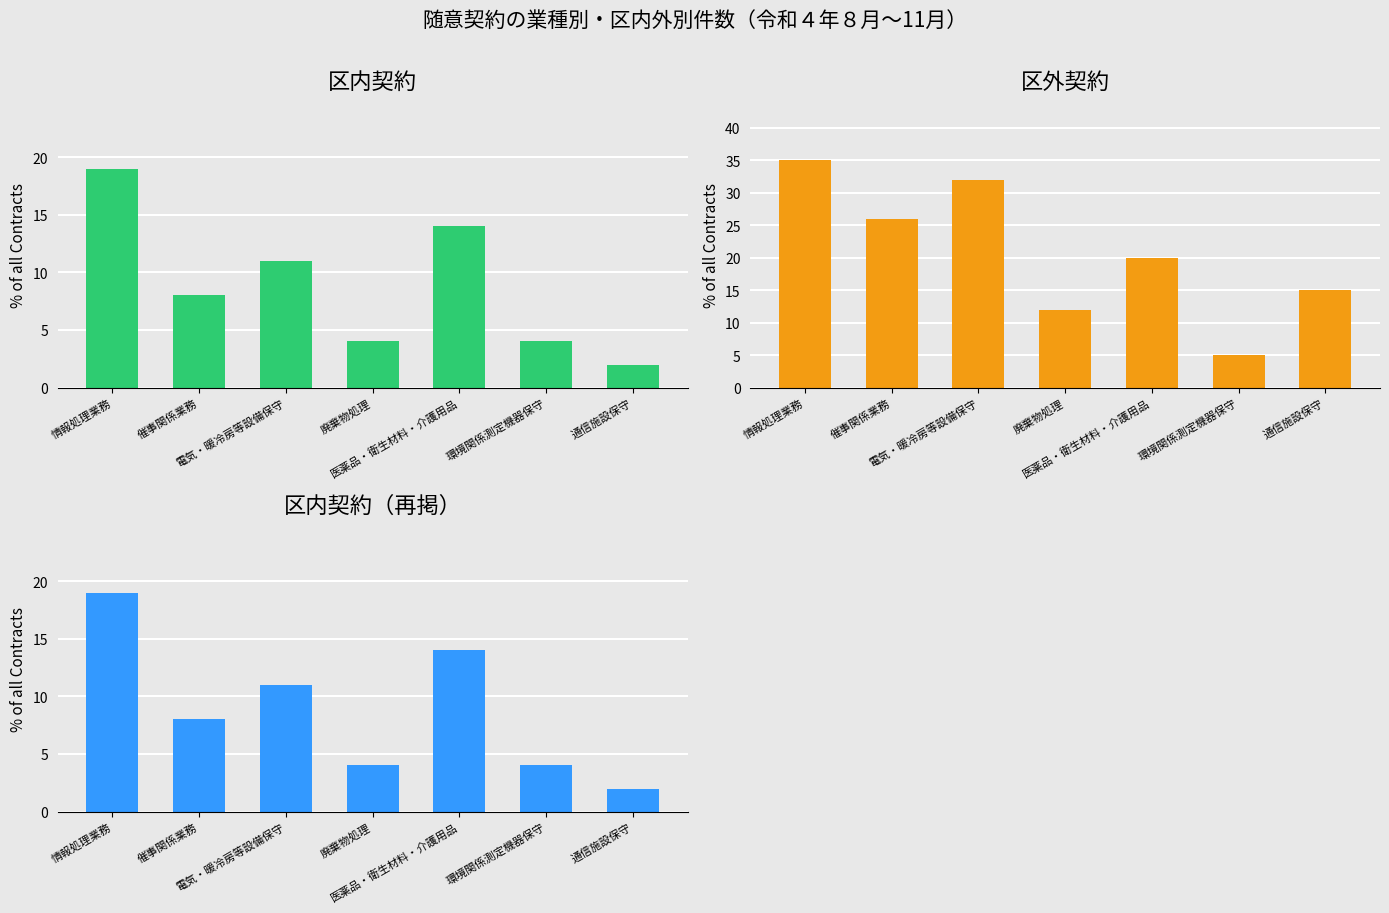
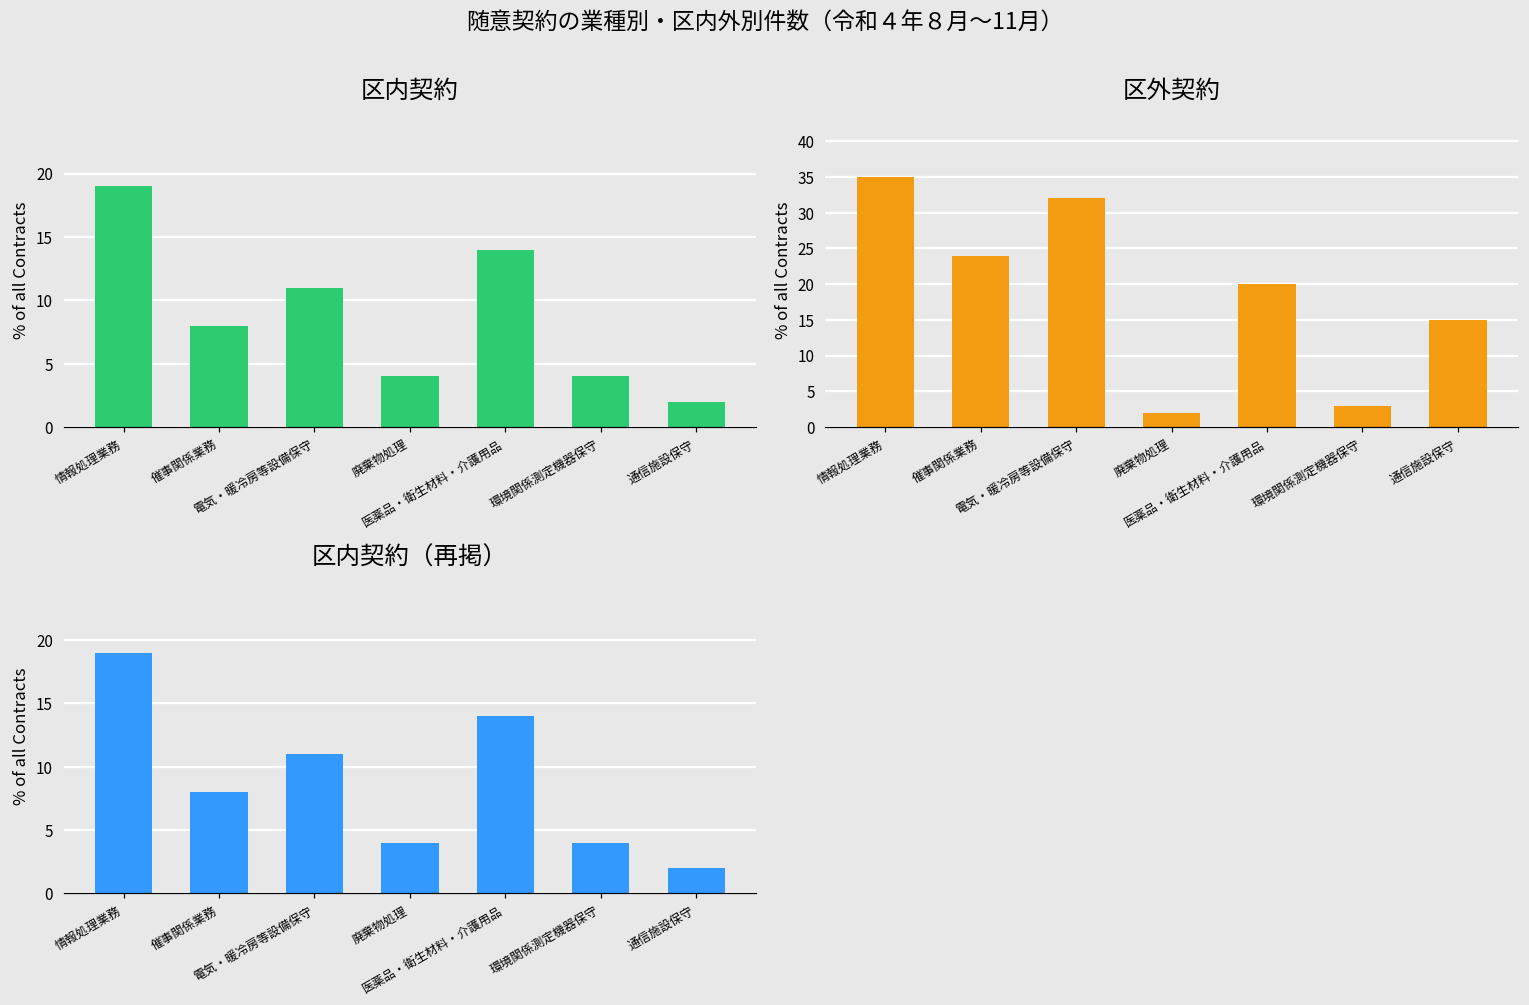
  {
    "区内契約": {
      "情報処理業務": 19.0,
      "催事関係業務": 8.0,
      "電気・暖冷房等設備保守": 11.0,
      "廃棄物処理": 4.0,
      "医薬品・衛生材料・介護用品": 14.0,
      "環境関係測定機器保守": 4.0,
      "通信施設保守": 2.0
    },
    "区外契約": {
      "情報処理業務": 35,
-     "催事関係業務": 26,
+     "催事関係業務": 24,
      "電気・暖冷房等設備保守": 32,
-     "廃棄物処理": 12,
+     "廃棄物処理": 2,
      "医薬品・衛生材料・介護用品": 20,
-     "環境関係測定機器保守": 5,
+     "環境関係測定機器保守": 3,
      "通信施設保守": 15
    },
    "区内契約（再掲）": {
      "情報処理業務": 19.0,
      "催事関係業務": 8.0,
      "電気・暖冷房等設備保守": 11.0,
      "廃棄物処理": 4.0,
      "医薬品・衛生材料・介護用品": 14.0,
      "環境関係測定機器保守": 4.0,
      "通信施設保守": 2.0
    }
  }
